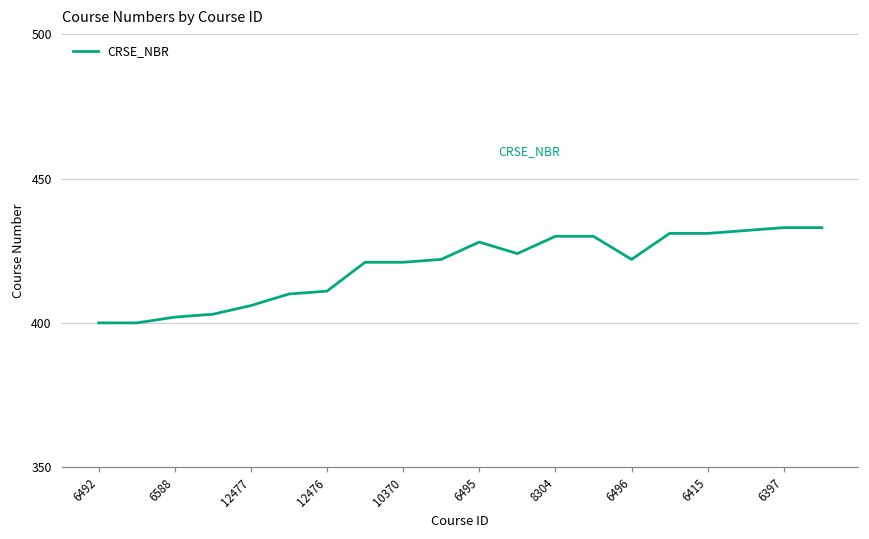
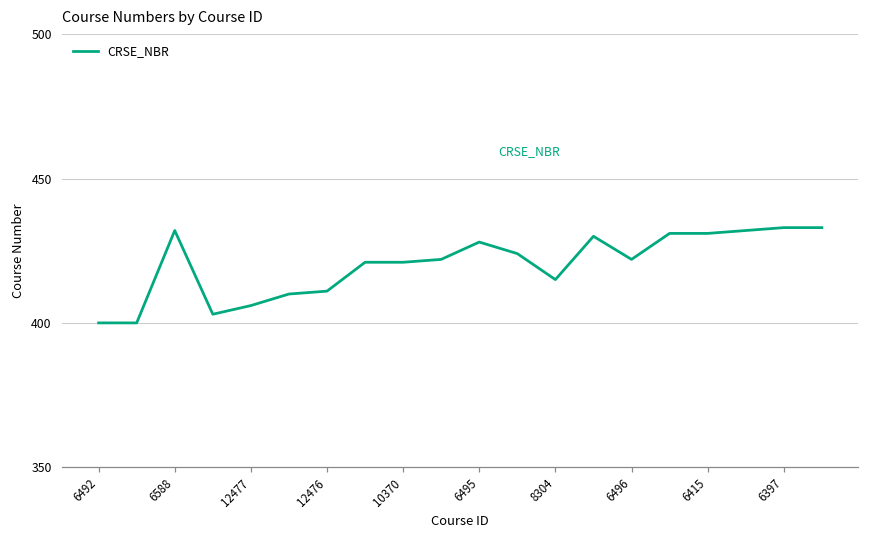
  {
    "6492": 400,
-   "6588": 402,
+   "6588": 432,
    "12477": 406,
    "12476": 411,
    "10370": 421,
    "6495": 428,
-   "8304": 430,
+   "8304": 415,
    "6496": 422,
    "6415": 431,
    "6397": 433
  }
